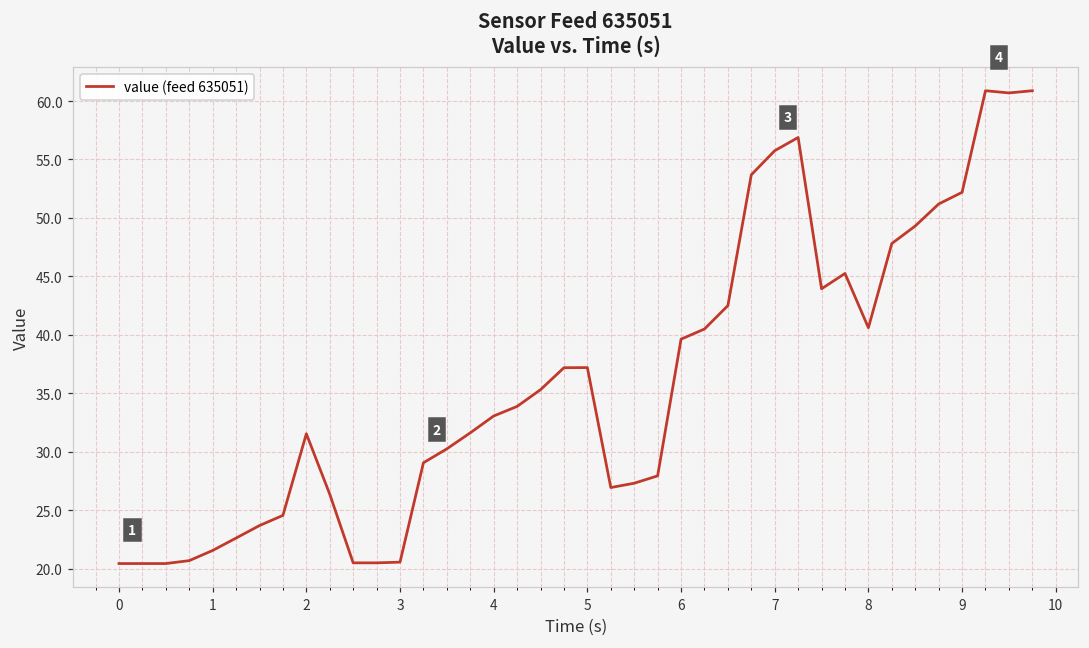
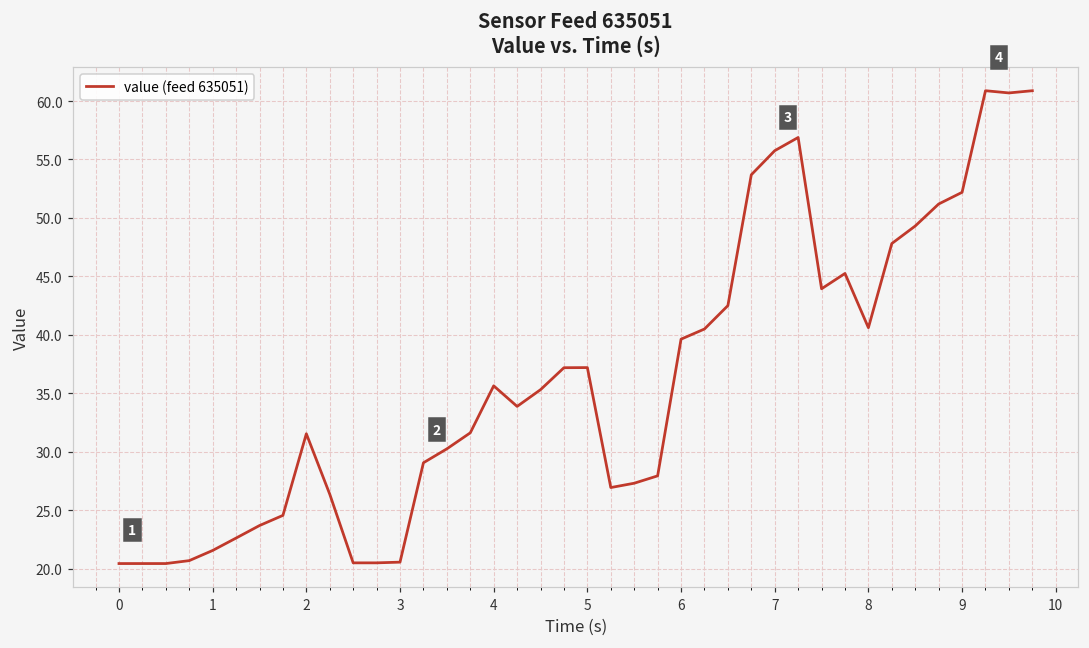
  {
    "0": 20.4,
    "1": 21.6,
    "2": 31.5,
    "3": 20.6,
-   "4": 33.1,
+   "4": 35.6,
    "5": 37.2,
    "6": 39.6,
    "7": 55.8,
    "8": 40.6,
    "9": 52.2
  }
